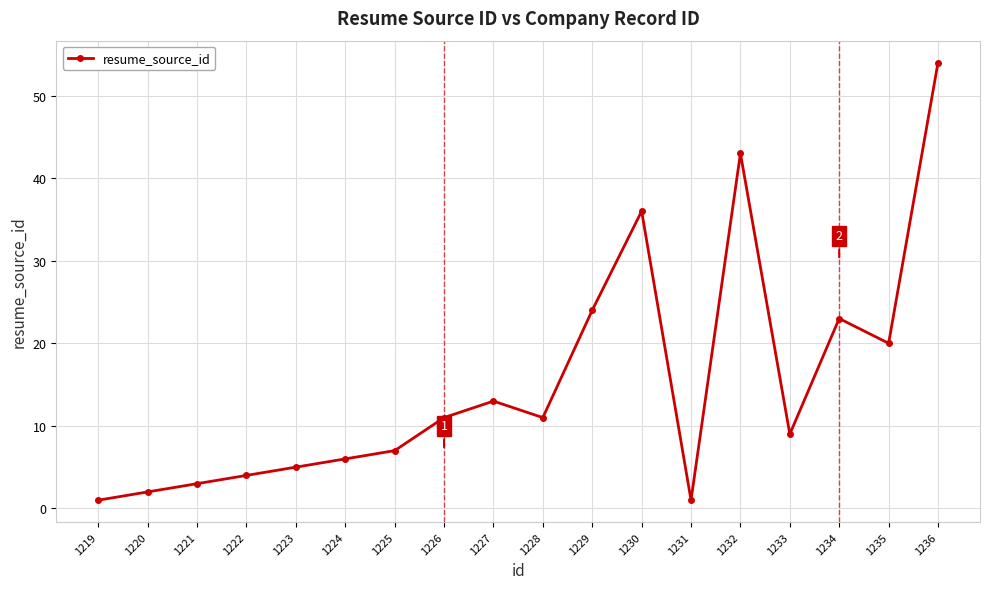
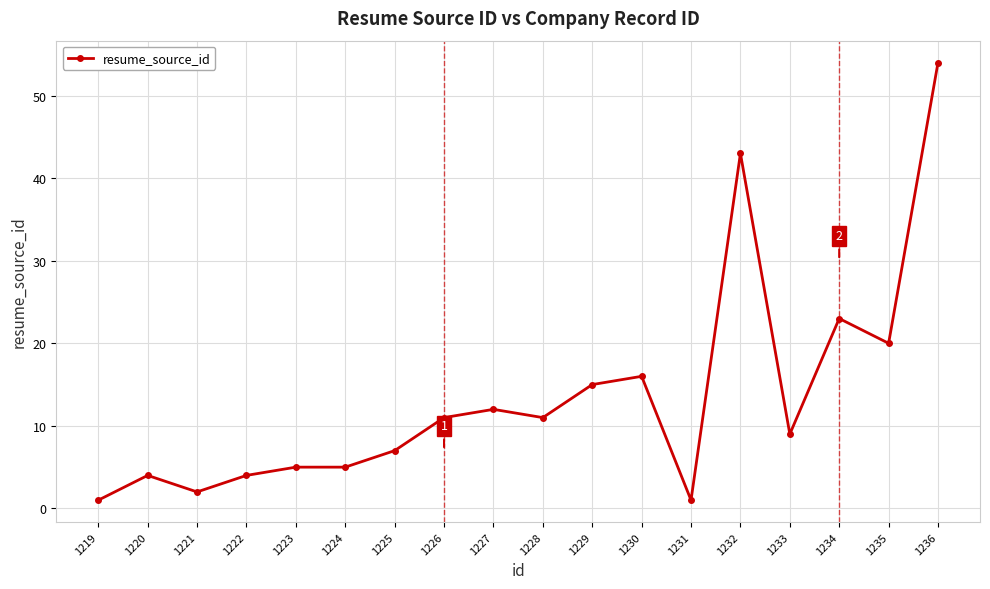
  {
    "1219": 1,
-   "1220": 2,
-   "1221": 3,
+   "1220": 4,
+   "1221": 2,
    "1222": 4,
    "1223": 5,
-   "1224": 6,
+   "1224": 5,
    "1225": 7,
-   "1227": 13,
+   "1227": 12,
    "1228": 11,
-   "1229": 24,
-   "1230": 36,
+   "1229": 15,
+   "1230": 16,
    "1231": 1,
    "1232": 43,
    "1233": 9,
    "1234": 23,
    "1235": 20,
    "1236": 54
  }
